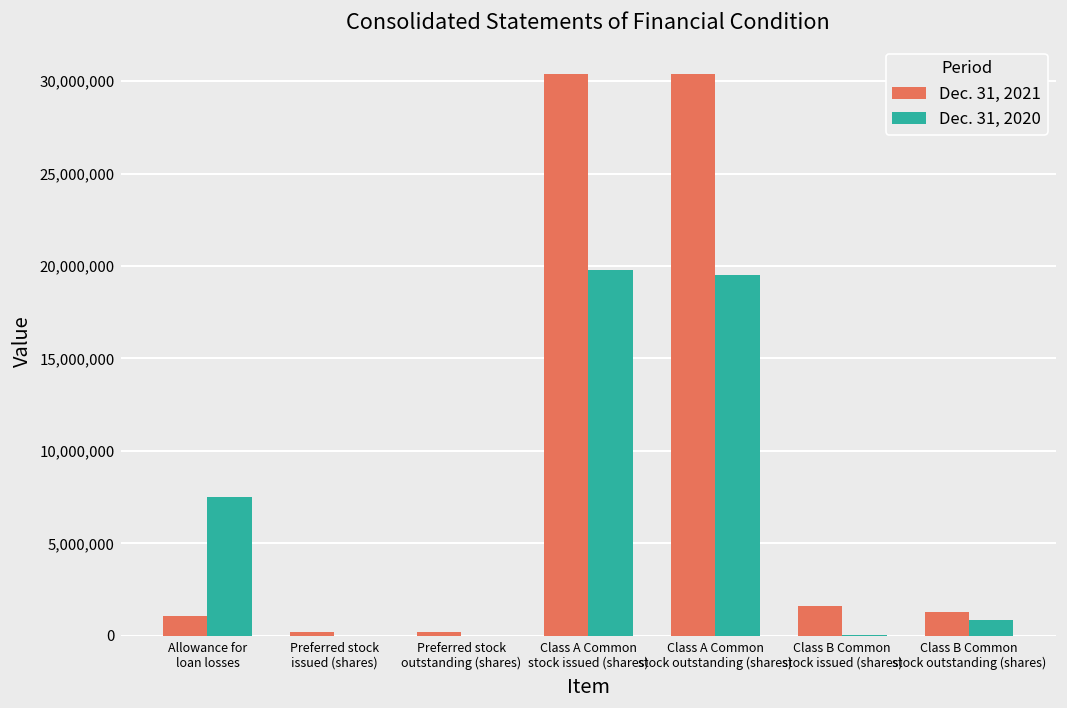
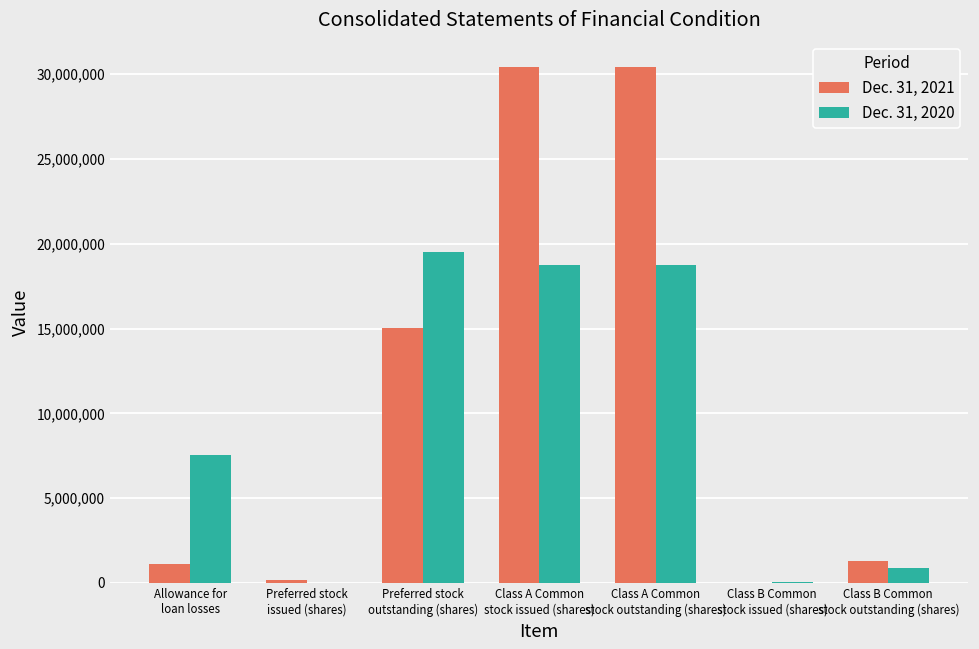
  {
    "Dec. 31, 2021": {
      "Allowance for loan losses": "1,100,000",
      "Preferred stock issued (shares)": "200,000",
-     "Preferred stock outstanding (shares)": "200,000",
+     "Preferred stock outstanding (shares)": "15,000,000",
      "Class A Common stock issued (shares)": "30,400,000",
      "Class A Common stock outstanding (shares)": "30,400,000",
-     "Class B Common stock issued (shares)": "1,600,000",
+     "Class B Common stock issued (shares)": "0",
      "Class B Common stock outstanding (shares)": "1,300,000"
    },
    "Dec. 31, 2020": {
      "Allowance for loan losses": "7,500,000",
      "Preferred stock issued (shares)": "0",
-     "Preferred stock outstanding (shares)": "0",
-     "Class A Common stock issued (shares)": "19,800,000",
-     "Class A Common stock outstanding (shares)": "19,500,000",
+     "Preferred stock outstanding (shares)": "19,500,000",
+     "Class A Common stock issued (shares)": "18,800,000",
+     "Class A Common stock outstanding (shares)": "18,800,000",
      "Class B Common stock outstanding (shares)": "900,000"
    }
  }
